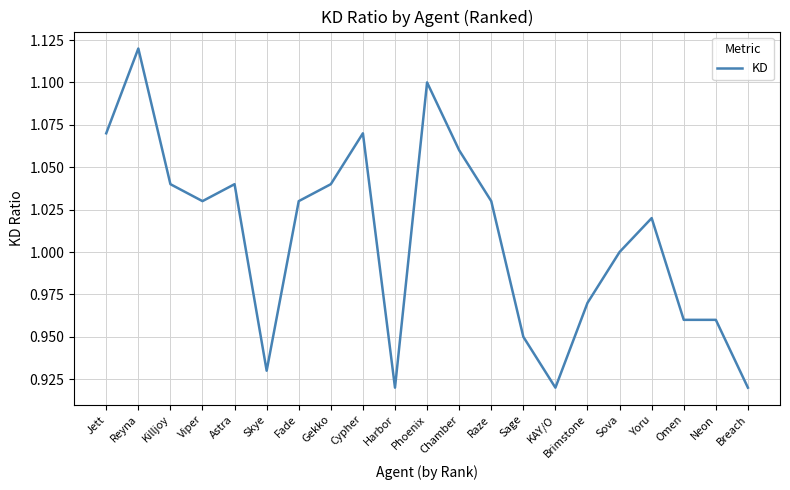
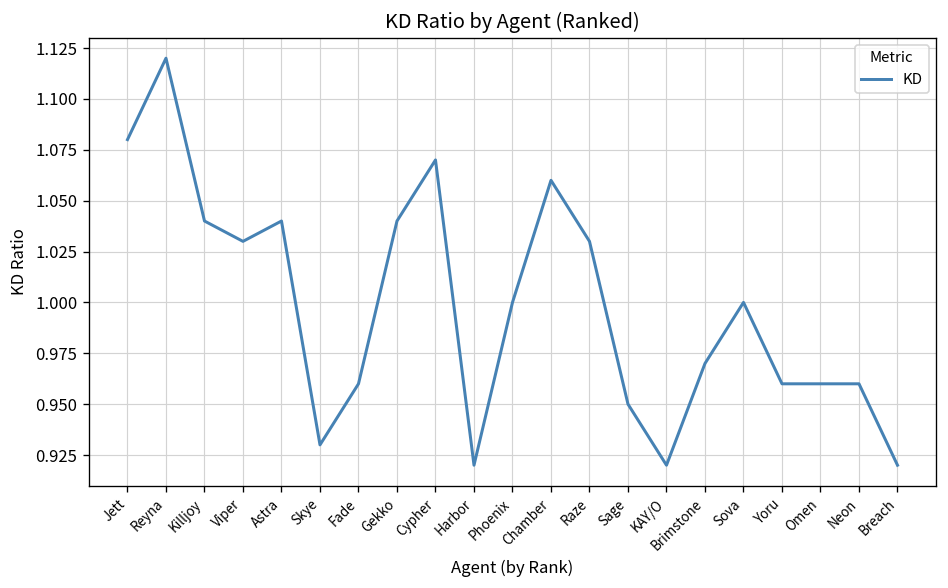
  {
-   "Jett": 1.07,
+   "Jett": 1.08,
    "Reyna": 1.12,
    "Killjoy": 1.04,
    "Viper": 1.03,
    "Astra": 1.04,
    "Skye": 0.93,
-   "Fade": 1.03,
+   "Fade": 0.96,
    "Gekko": 1.04,
    "Cypher": 1.07,
    "Harbor": 0.92,
-   "Phoenix": 1.1,
+   "Phoenix": 1.0,
    "Chamber": 1.06,
    "Raze": 1.03,
    "Sage": 0.95,
    "KAY/O": 0.92,
    "Brimstone": 0.97,
    "Sova": 1.00,
-   "Yoru": 1.02,
+   "Yoru": 0.96,
    "Omen": 0.96,
    "Neon": 0.96,
    "Breach": 0.92
  }
